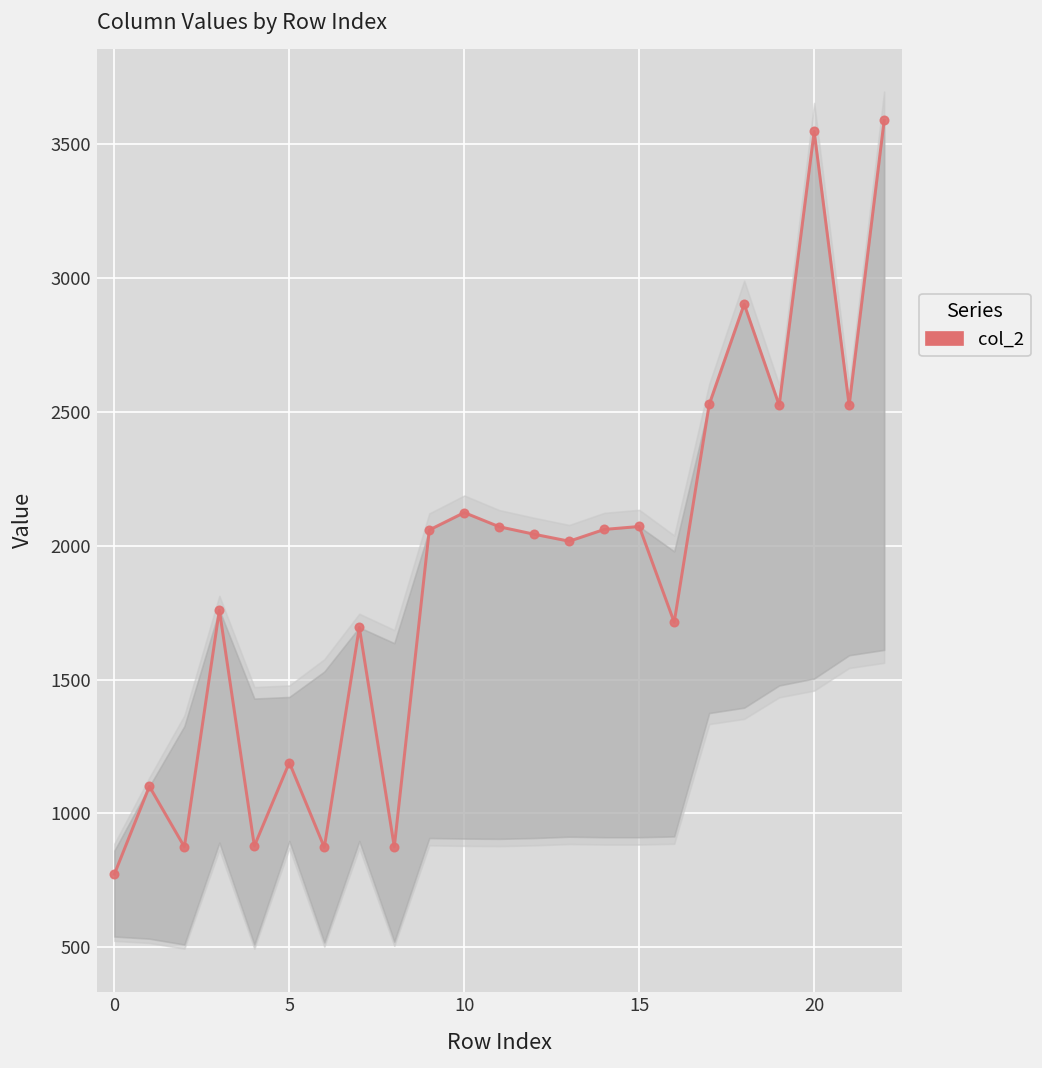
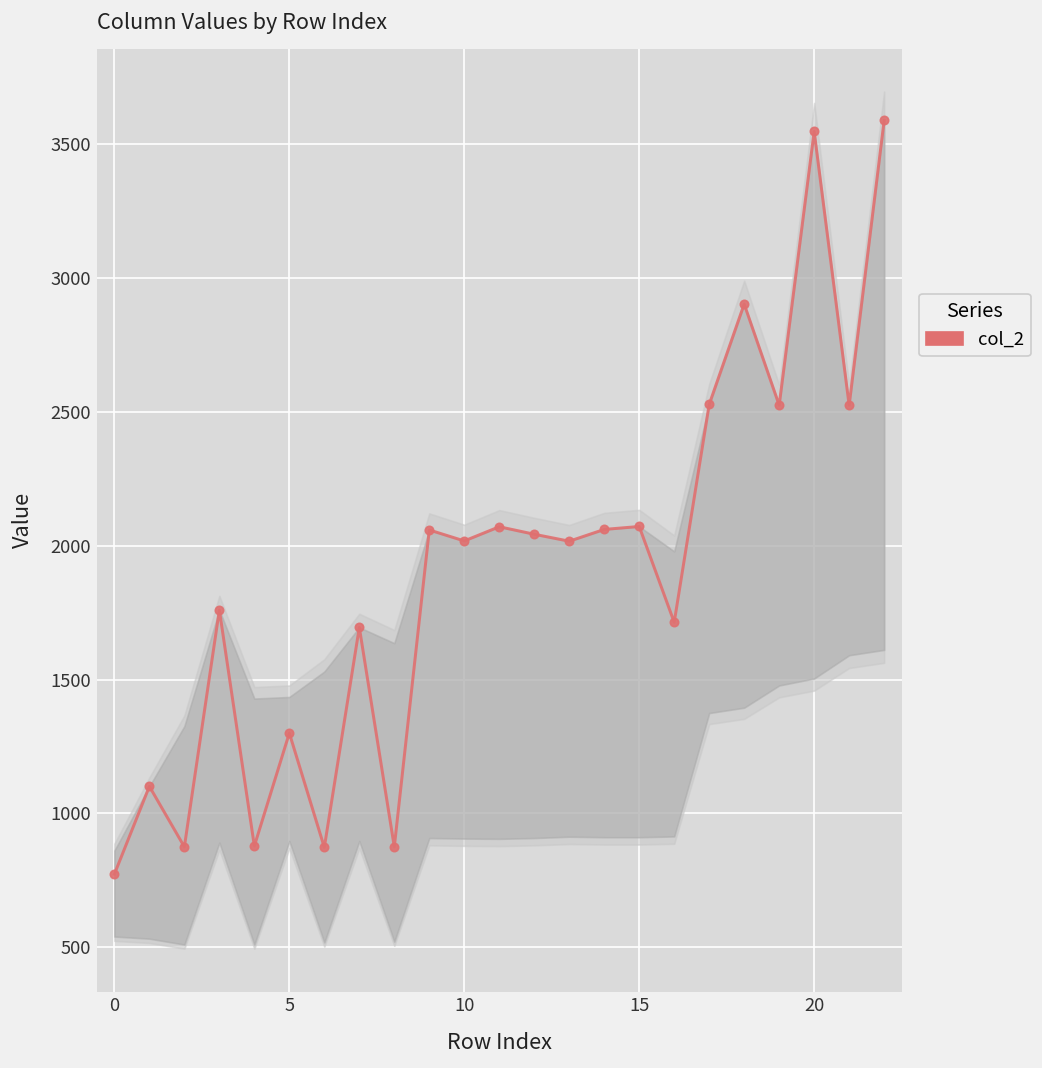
  {
    "col_2": {
      "0": 770,
-     "5": 1190,
-     "10": 2120
+     "5": 1300,
+     "10": 2020
    }
  }
